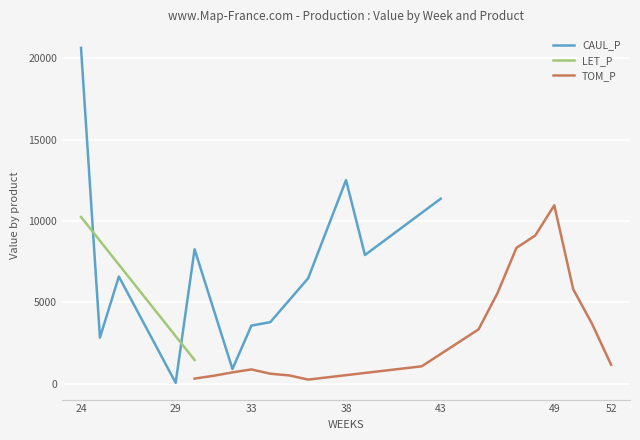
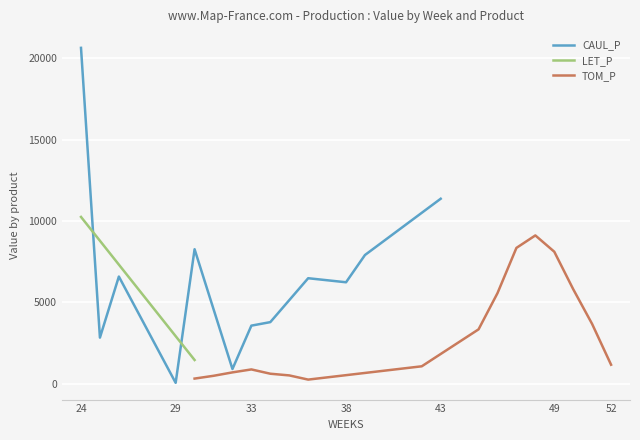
  {
    "CAUL_P": {
      "24": 20600,
      "29": 0,
      "33": 3600,
-     "38": 12500,
+     "38": 6200,
      "43": 11400
    },
    "LET_P": {
      "24": 10200
    },
    "TOM_P": {
      "33": 900,
-     "49": 11000,
+     "49": 8100,
      "52": 1200
    }
  }
